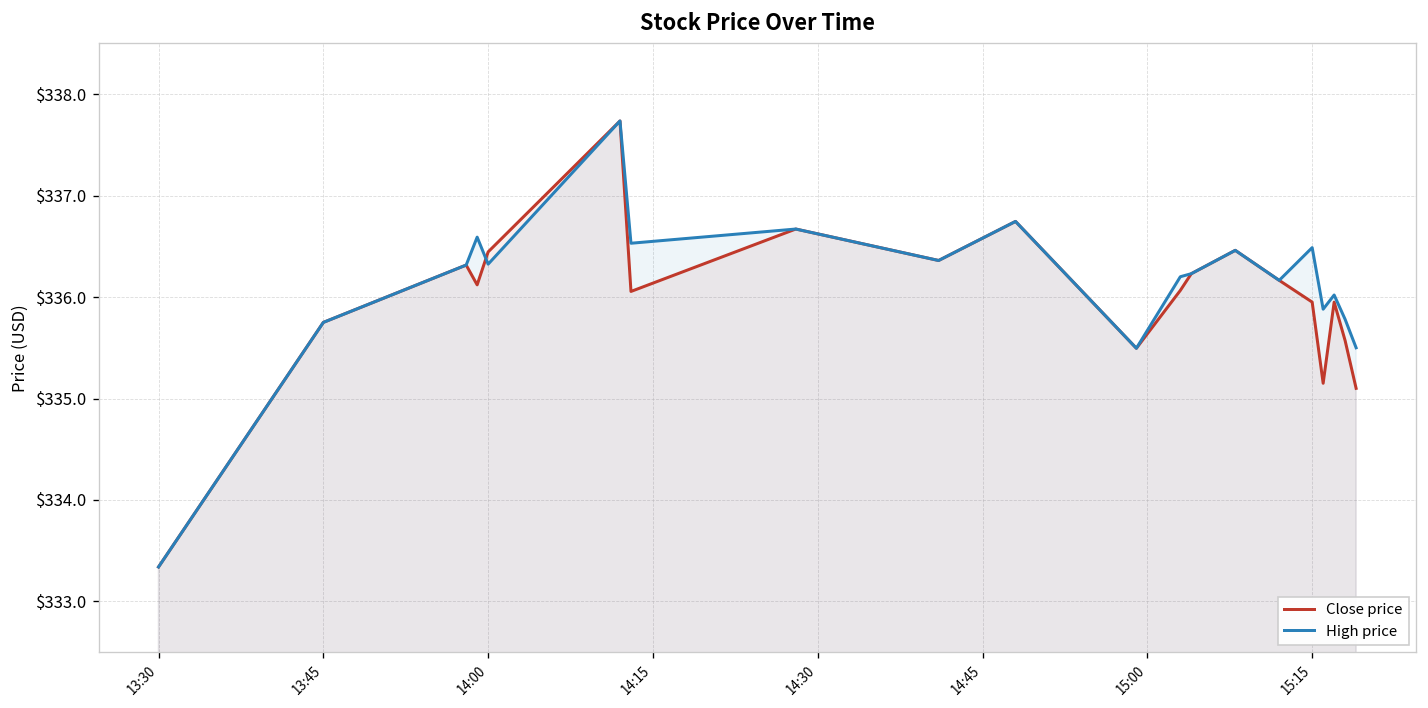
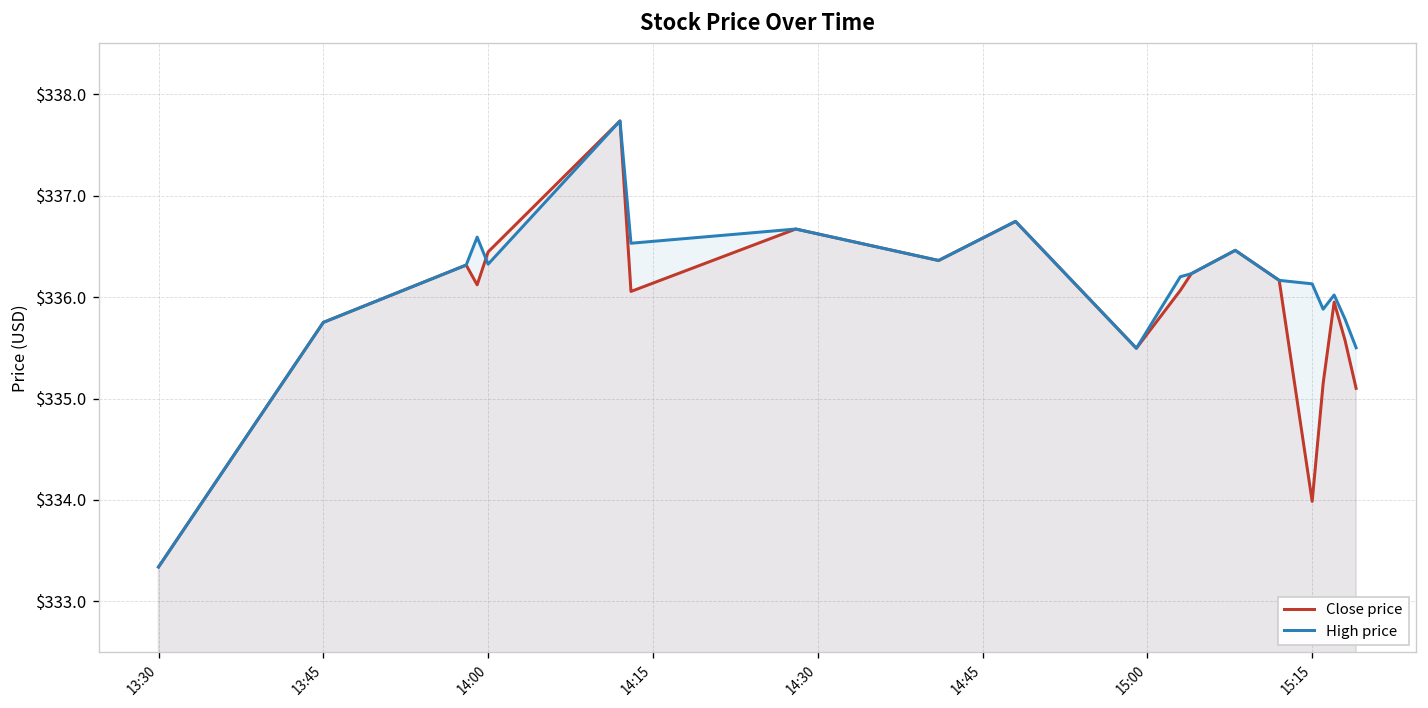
  {
    "Close price": {
      "14:00": "$336.4",
-     "15:15": "$336.0"
+     "15:15": "$334.0"
    },
    "High price": {
      "14:00": "$336.3",
-     "15:15": "$336.5"
+     "15:15": "$336.1"
    }
  }
